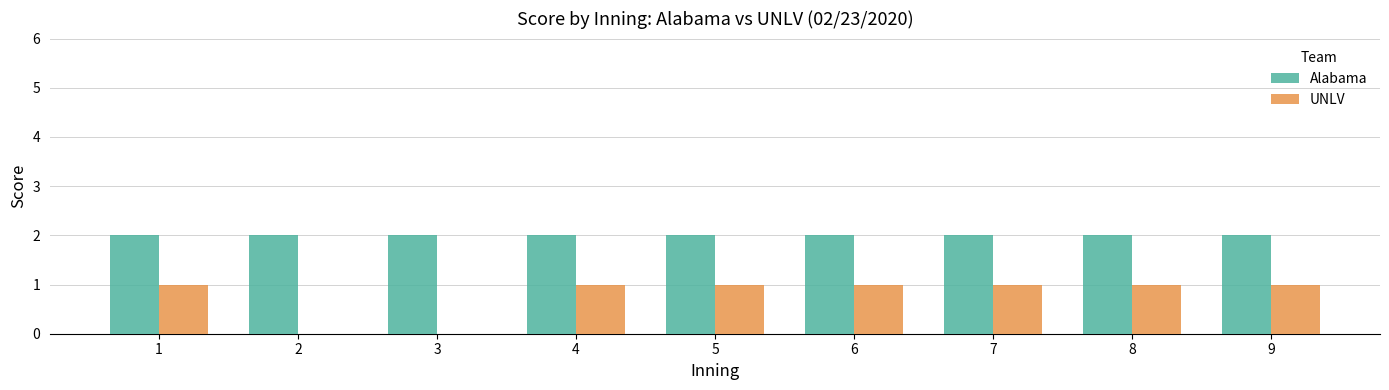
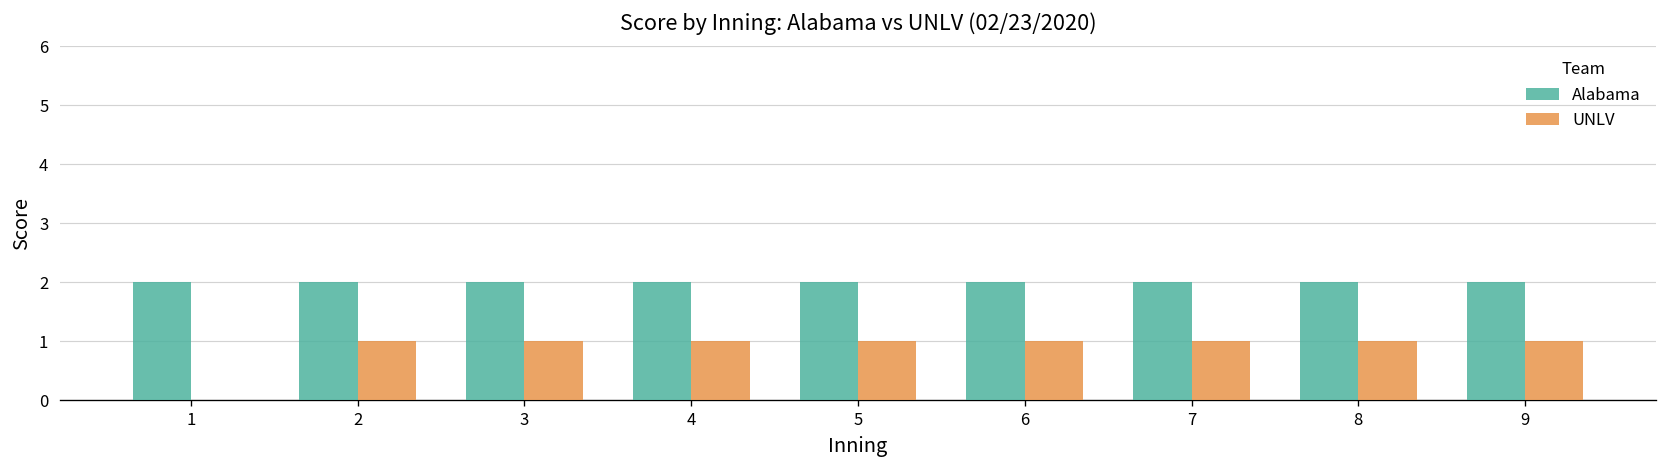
  {
    "Alabama": {
      "1": 2,
      "2": 2,
      "3": 2,
      "4": 2,
      "5": 2,
      "6": 2,
      "7": 2,
      "8": 2,
      "9": 2
    },
    "UNLV": {
-     "1": 1,
-     "2": 0,
-     "3": 0,
+     "1": 0,
+     "2": 1,
+     "3": 1,
      "4": 1,
      "5": 1,
      "6": 1,
      "7": 1,
      "8": 1,
      "9": 1
    }
  }
